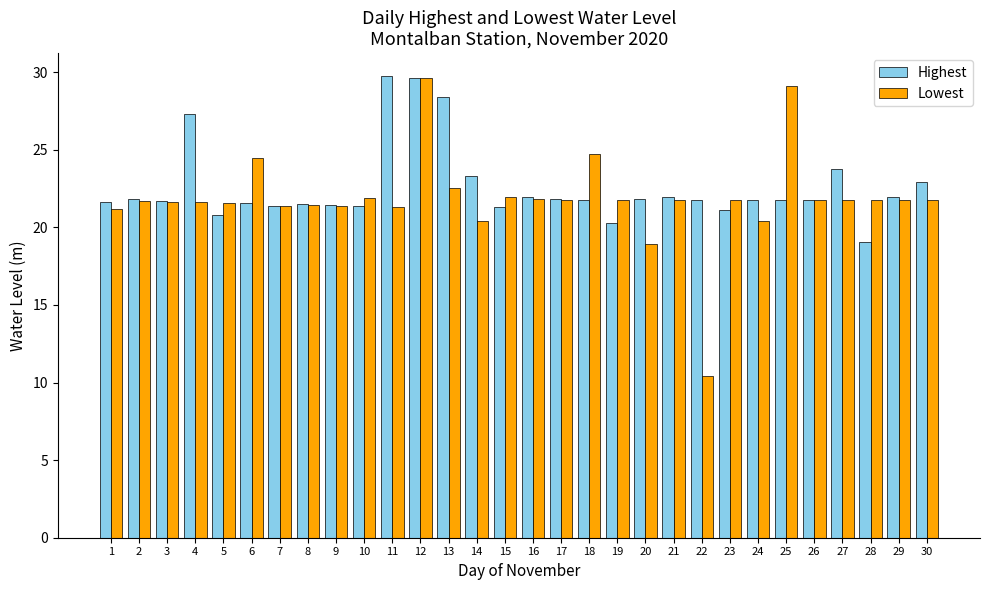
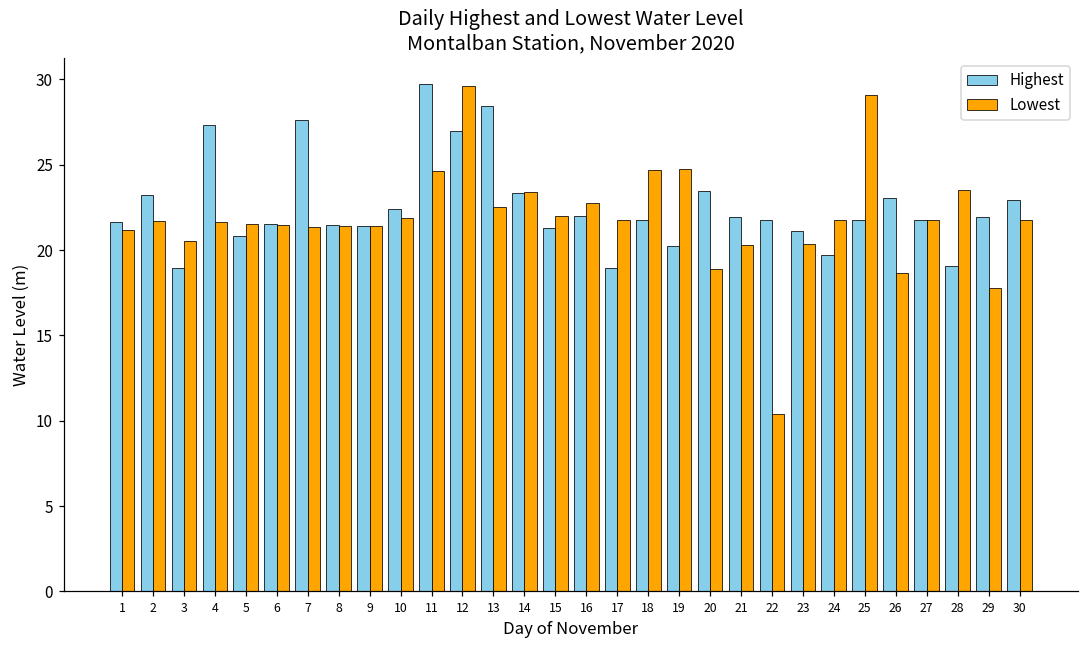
  {
    "Highest": {
      "1": 21.7,
-     "2": 21.8,
-     "3": 21.7,
+     "2": 23.2,
+     "3": 19.0,
      "4": 27.3,
      "5": 20.8,
      "6": 21.5,
-     "7": 21.4,
+     "7": 27.6,
      "8": 21.5,
      "9": 21.4,
-     "10": 21.4,
+     "10": 22.4,
      "11": 29.7,
-     "12": 29.6,
+     "12": 27.0,
      "13": 28.4,
      "14": 23.3,
      "15": 21.3,
      "16": 22.0,
-     "17": 21.8,
+     "17": 18.9,
      "18": 21.8,
      "19": 20.3,
-     "20": 21.9,
+     "20": 23.5,
      "21": 22.0,
      "22": 21.7,
      "23": 21.1,
-     "24": 21.7,
+     "24": 19.7,
      "25": 21.7,
-     "26": 21.7,
-     "27": 23.7,
+     "26": 23.0,
+     "27": 21.7,
      "28": 19.1,
      "29": 21.9,
      "30": 22.9
    },
    "Lowest": {
      "1": 21.2,
      "2": 21.7,
-     "3": 21.7,
+     "3": 20.6,
      "4": 21.6,
      "5": 21.6,
-     "6": 24.5,
+     "6": 21.5,
      "7": 21.4,
      "8": 21.4,
      "9": 21.4,
      "10": 21.9,
-     "11": 21.3,
+     "11": 24.7,
      "12": 29.6,
      "13": 22.5,
-     "14": 20.4,
+     "14": 23.4,
      "15": 22.0,
-     "16": 21.8,
+     "16": 22.8,
      "17": 21.8,
      "18": 24.7,
-     "19": 21.8,
+     "19": 24.8,
      "20": 18.9,
-     "21": 21.7,
+     "21": 20.3,
      "22": 10.4,
-     "23": 21.7,
-     "24": 20.4,
+     "23": 20.3,
+     "24": 21.7,
      "25": 29.1,
-     "26": 21.7,
+     "26": 18.7,
      "27": 21.7,
-     "28": 21.7,
-     "29": 21.8,
+     "28": 23.5,
+     "29": 17.8,
      "30": 21.7
    }
  }
